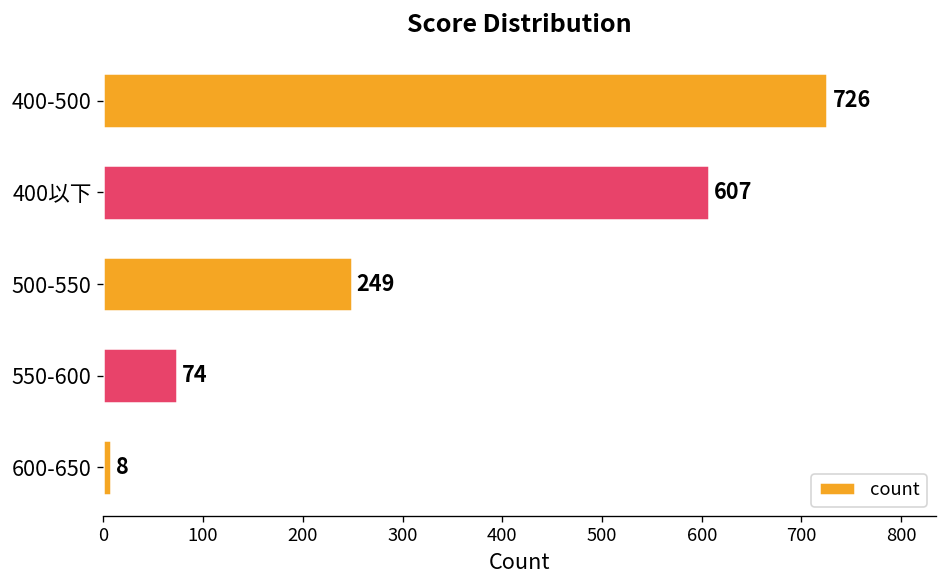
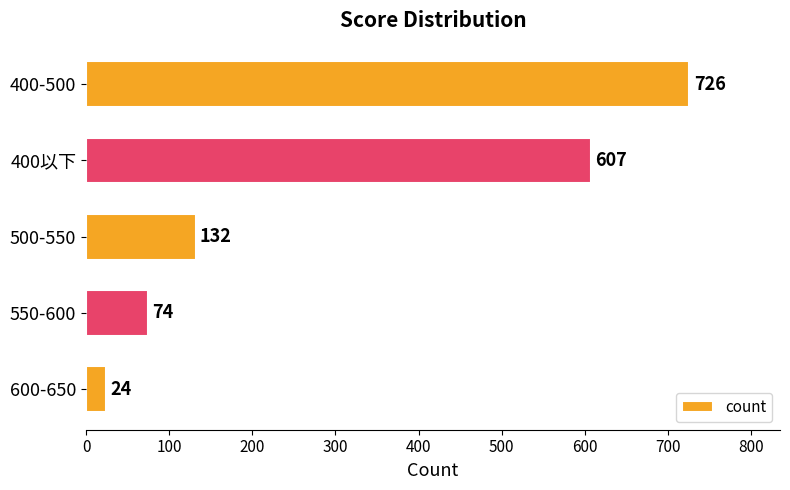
  {
    "400-500": 726,
    "400以下": 607,
-   "500-550": 249,
+   "500-550": 132,
    "550-600": 74,
-   "600-650": 8
+   "600-650": 24
  }
